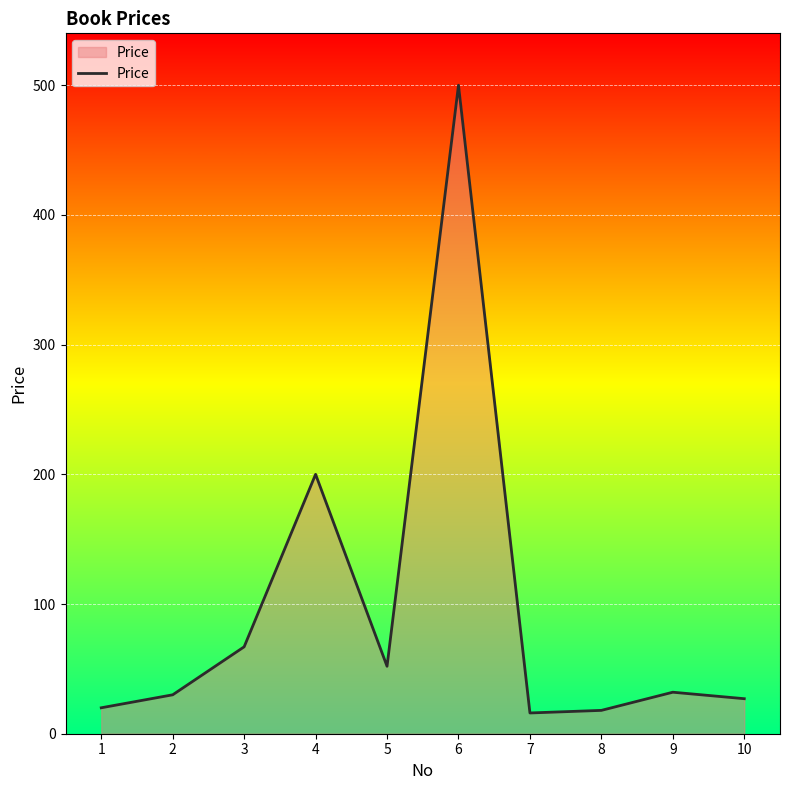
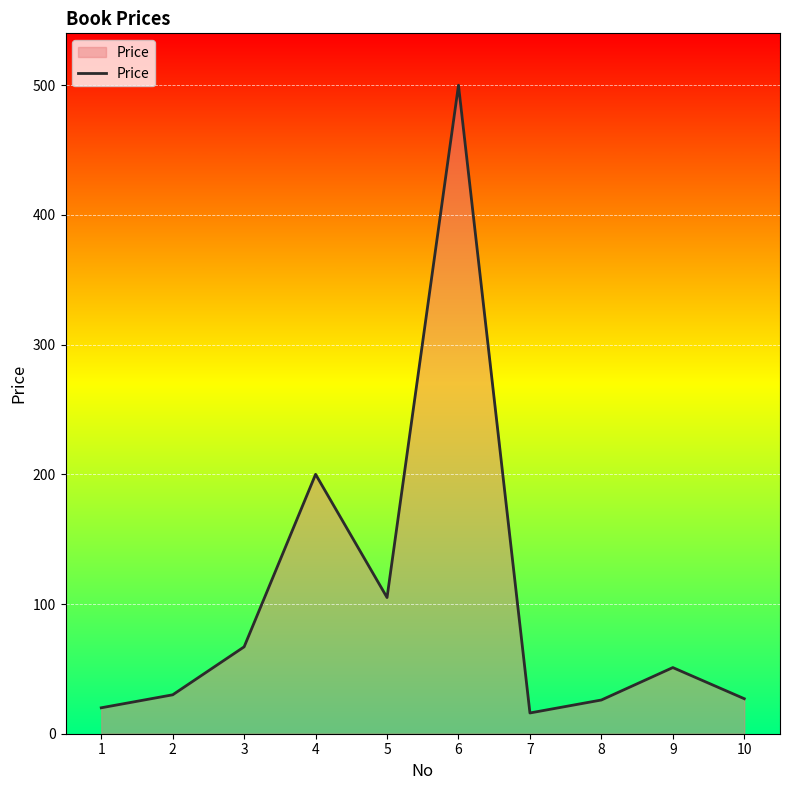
  {
    "1": 20,
    "2": 30,
    "3": 67,
    "4": 200,
-   "5": 52,
+   "5": 105,
    "6": 500,
    "7": 16,
-   "8": 18,
-   "9": 32,
+   "8": 26,
+   "9": 51,
    "10": 27
  }
